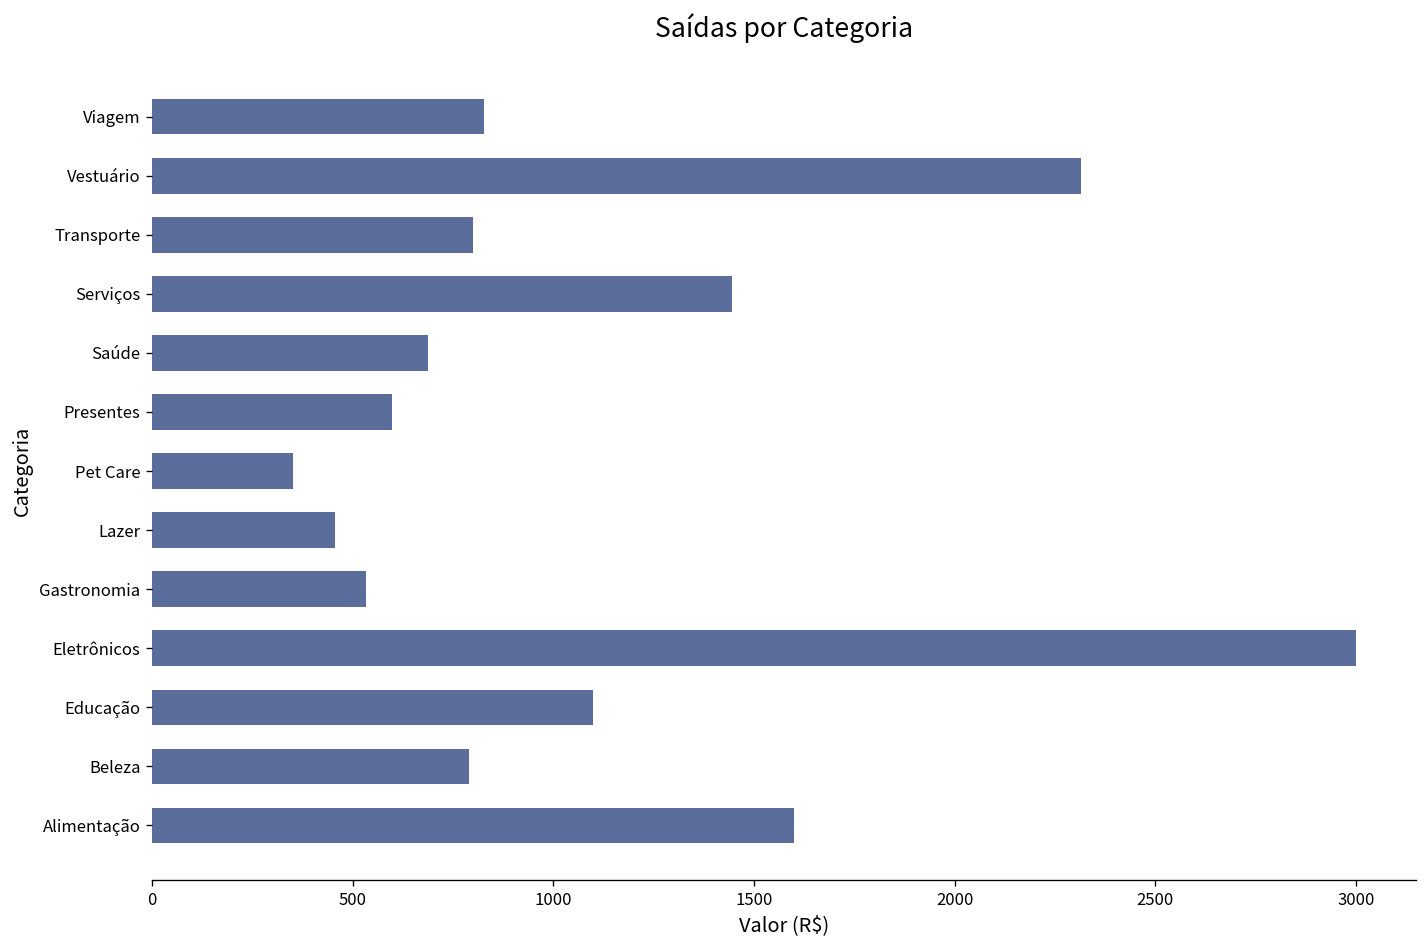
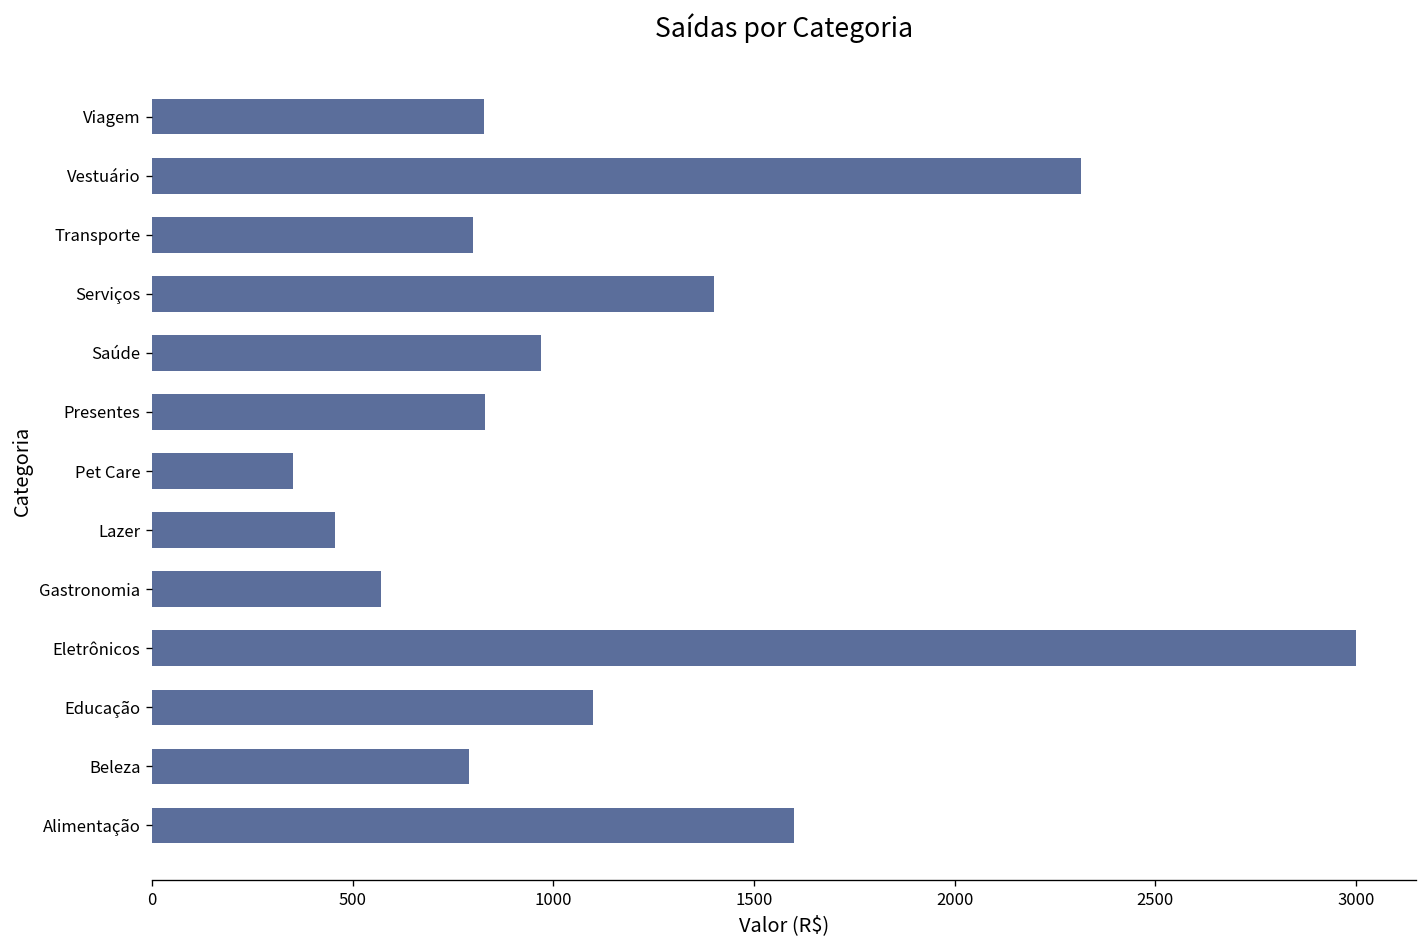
  {
    "Viagem": 830,
    "Vestuário": 2320,
    "Transporte": 800,
-   "Serviços": 1450,
-   "Saúde": 690,
-   "Presentes": 600,
+   "Serviços": 1400,
+   "Saúde": 970,
+   "Presentes": 830,
    "Pet Care": 350,
    "Lazer": 460,
-   "Gastronomia": 530,
+   "Gastronomia": 570,
    "Eletrônicos": 3000,
    "Educação": 1100,
    "Beleza": 790,
    "Alimentação": 1600
  }
